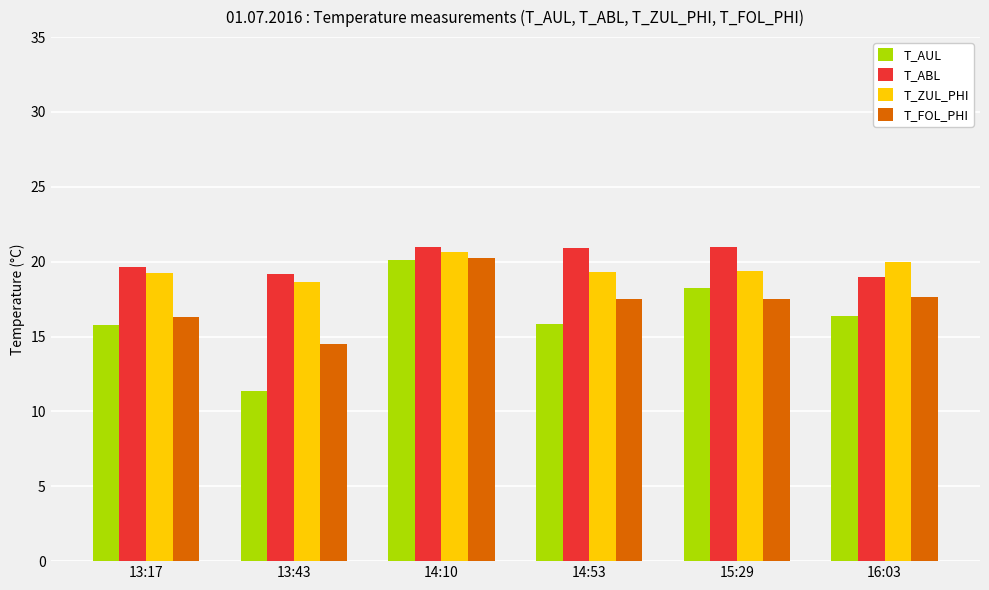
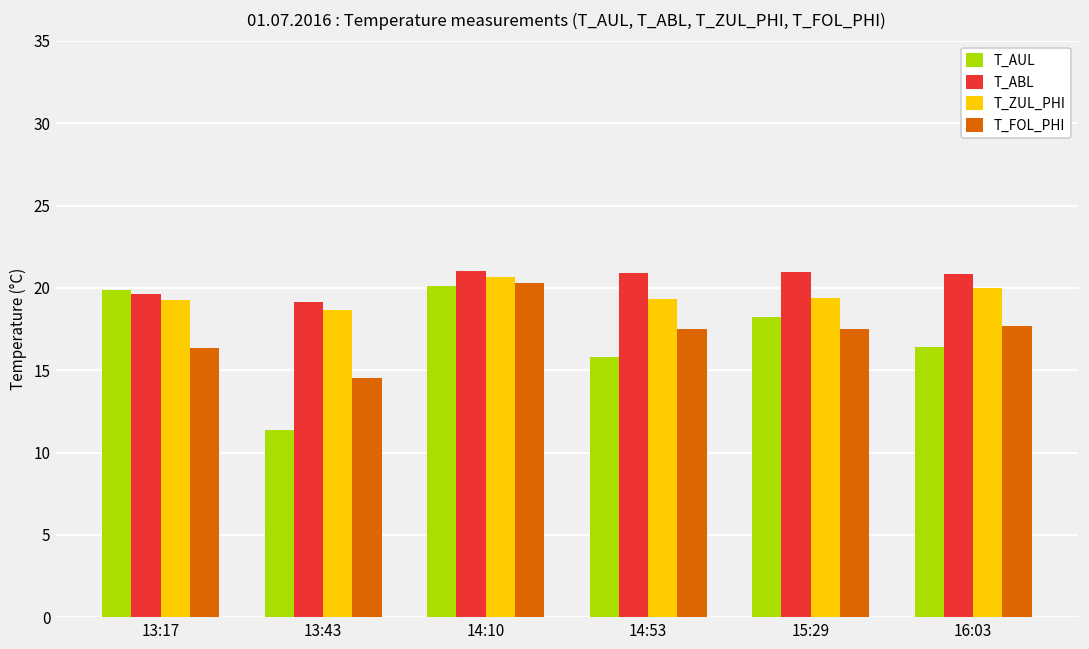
  {
    "T_AUL": {
-     "13:17": 15.8,
+     "13:17": 19.9,
      "13:43": 11.4,
      "14:10": 20.1,
      "14:53": 15.8,
      "15:29": 18.2,
      "16:03": 16.4
    },
    "T_ABL": {
      "13:17": 19.6,
      "13:43": 19.2,
      "14:10": 21.0,
      "14:53": 20.9,
      "15:29": 21.0,
-     "16:03": 18.9
+     "16:03": 20.8
    },
    "T_ZUL_PHI": {
      "13:17": 19.3,
      "13:43": 18.7,
      "14:10": 20.6,
      "14:53": 19.3,
      "15:29": 19.4,
      "16:03": 20.0
    },
    "T_FOL_PHI": {
      "13:17": 16.3,
      "13:43": 14.5,
      "14:10": 20.3,
      "14:53": 17.5,
      "15:29": 17.5,
      "16:03": 17.7
    }
  }
